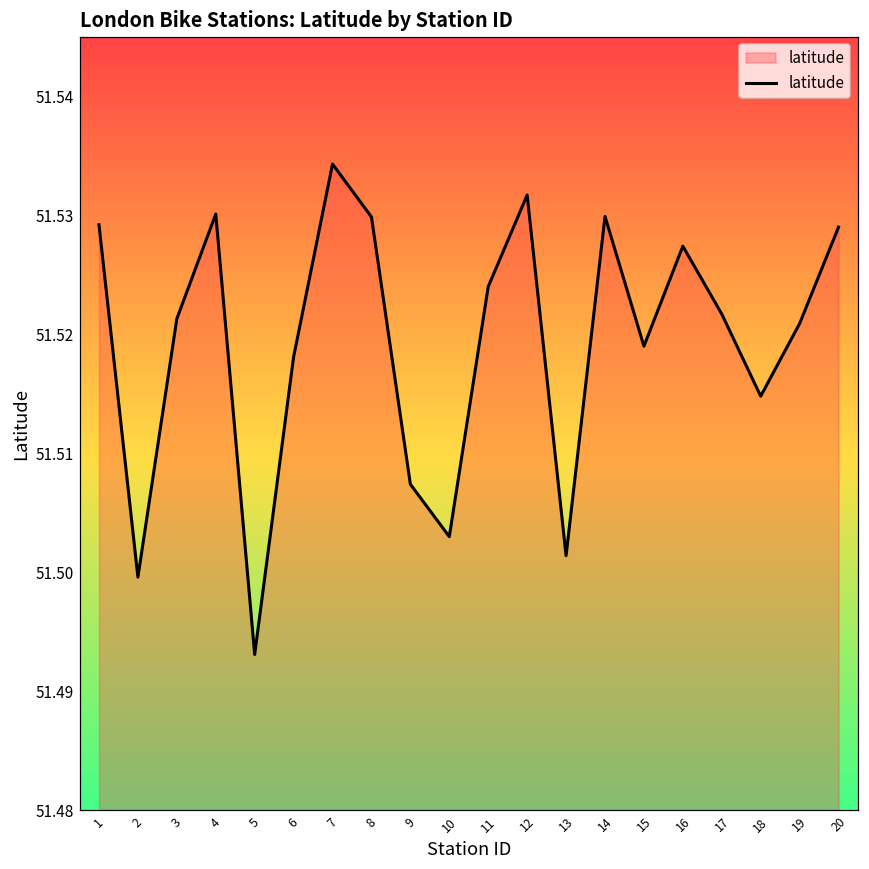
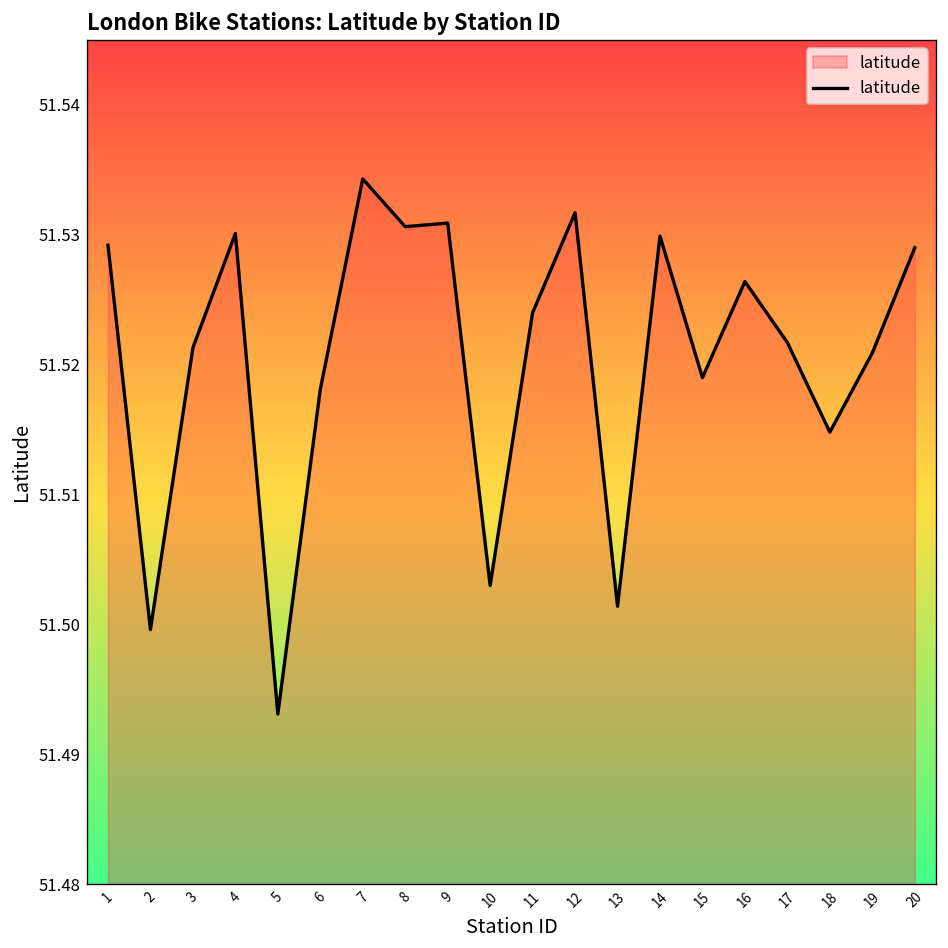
  {
    "1": 51.5292,
    "2": 51.4996,
    "3": 51.5213,
    "4": 51.5301,
    "5": 51.4931,
    "6": 51.5181,
    "7": 51.5343,
-   "8": 51.5299,
-   "9": 51.5074,
+   "8": 51.5306,
+   "9": 51.5309,
    "10": 51.5030,
    "11": 51.5240,
    "12": 51.5317,
    "13": 51.5014,
    "14": 51.5299,
    "15": 51.5190,
-   "16": 51.5274,
+   "16": 51.5264,
    "17": 51.5217,
    "18": 51.5148,
    "19": 51.5209,
    "20": 51.5290
  }
